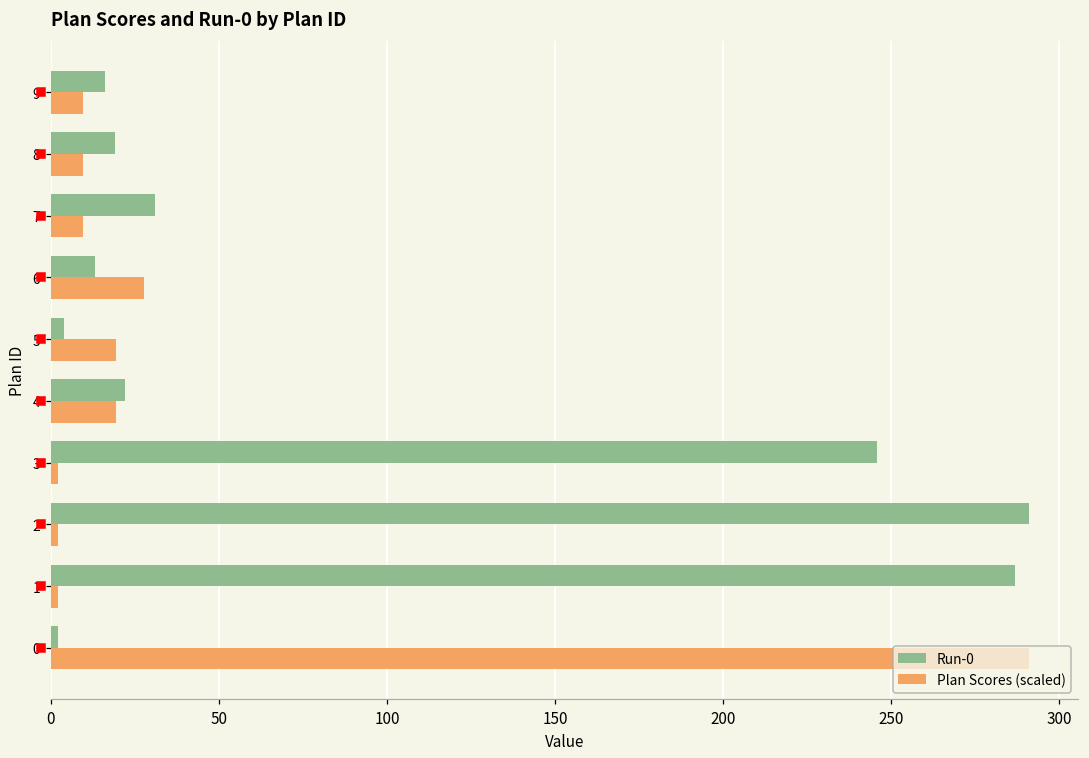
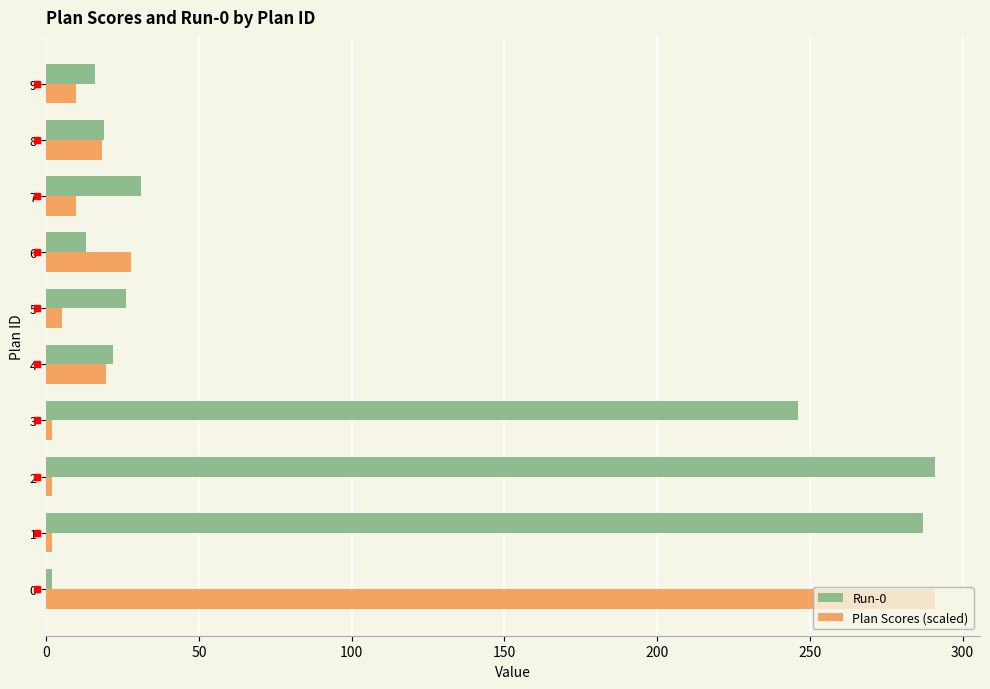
  {
    "Run-0": {
      "9": 16,
      "8": 19,
      "7": 31,
      "6": 13,
-     "5": 4,
+     "5": 26,
      "4": 22,
      "3": 246,
      "2": 291,
      "1": 287,
      "0": 2
    },
    "Plan Scores (scaled)": {
      "9": 10,
-     "8": 10,
+     "8": 18,
      "7": 10,
      "6": 28,
-     "5": 19,
+     "5": 5,
      "4": 19,
      "3": 2,
      "2": 2,
      "1": 2
    }
  }
